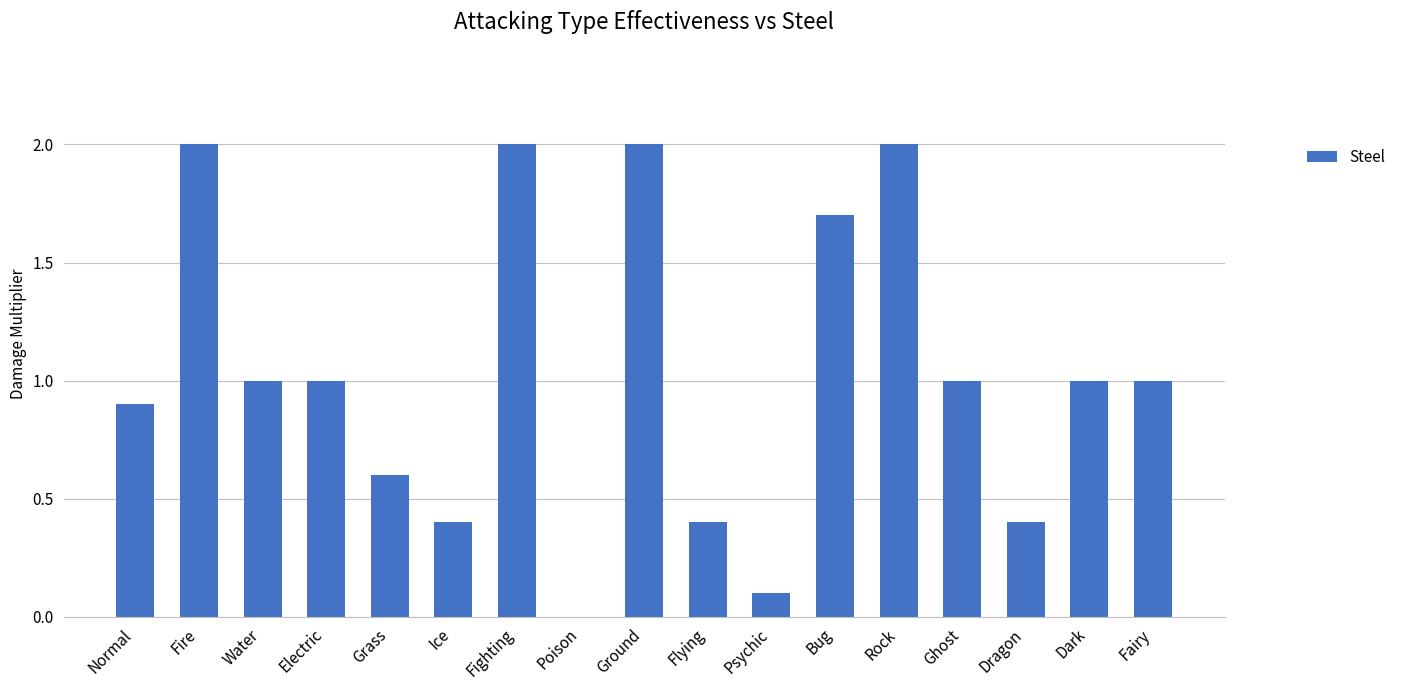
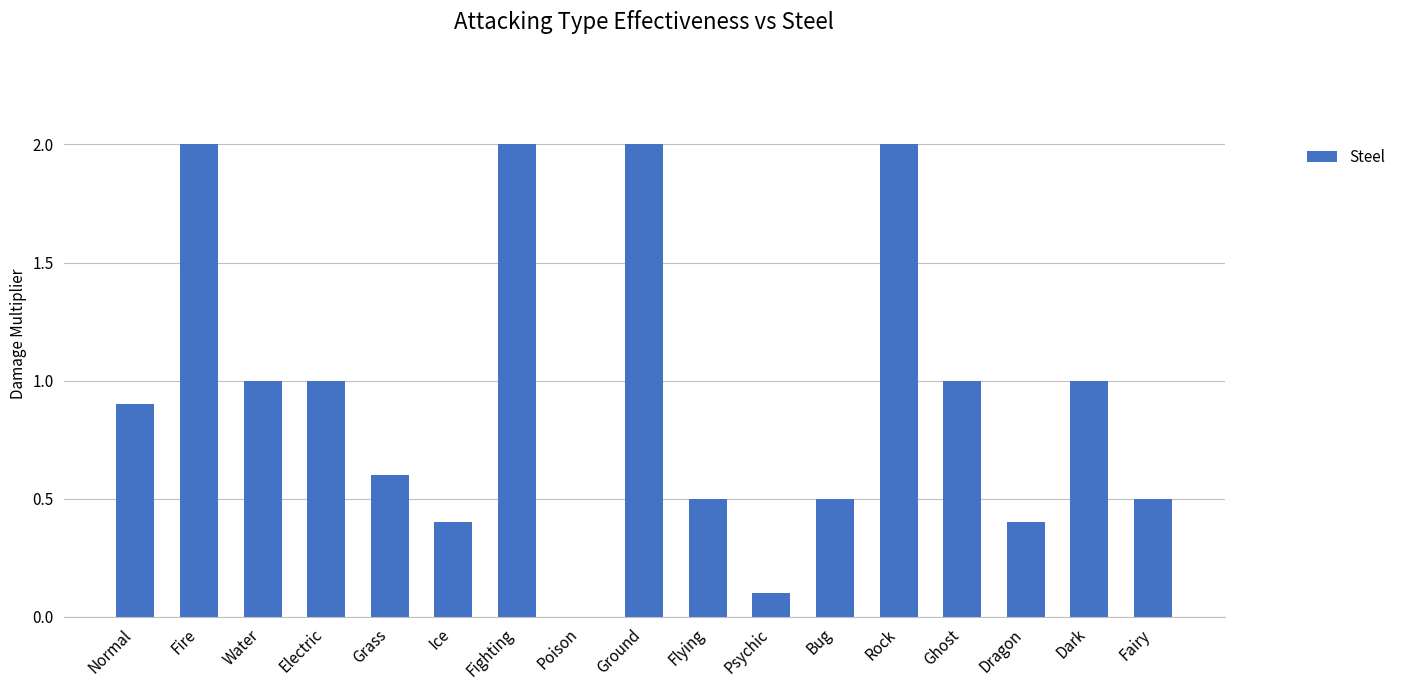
  {
    "Normal": 0.9,
    "Fire": 2.0,
    "Water": 1.0,
    "Electric": 1.0,
    "Grass": 0.6,
    "Ice": 0.4,
    "Fighting": 2.0,
    "Poison": 0.0,
    "Ground": 2.0,
-   "Flying": 0.4,
+   "Flying": 0.5,
    "Psychic": 0.1,
-   "Bug": 1.7,
+   "Bug": 0.5,
    "Rock": 2.0,
    "Ghost": 1.0,
    "Dragon": 0.4,
    "Dark": 1.0,
-   "Fairy": 1.0
+   "Fairy": 0.5
  }
